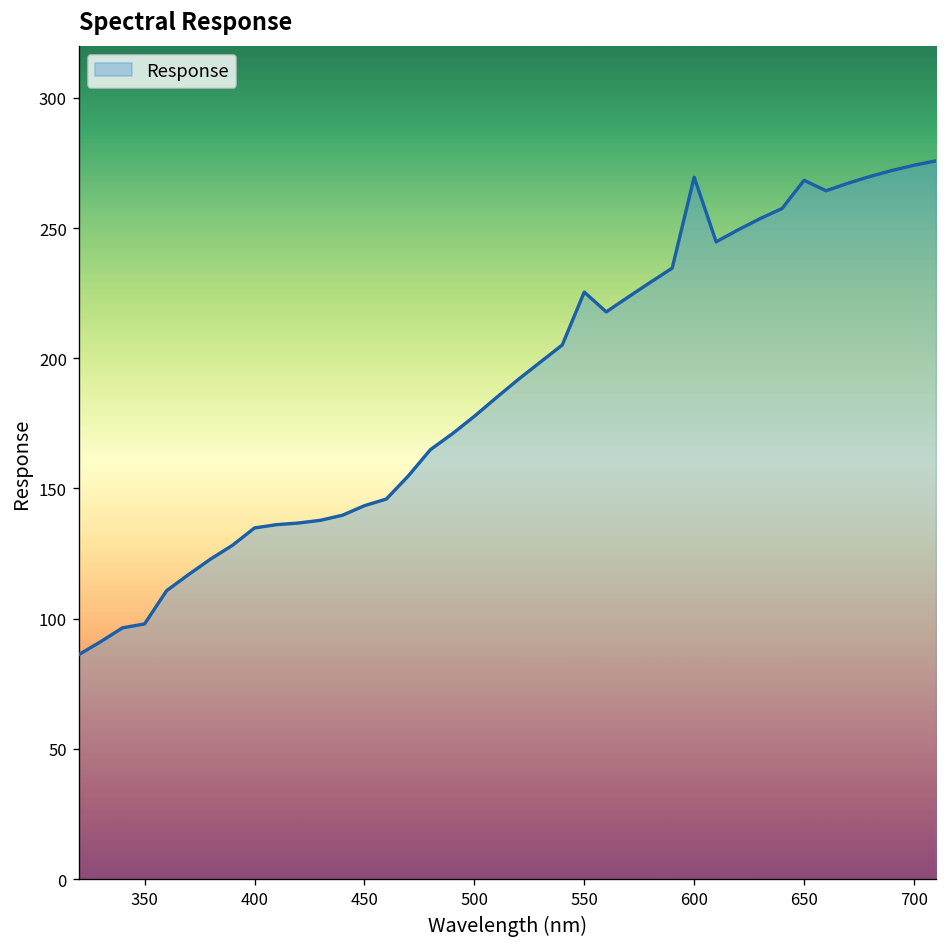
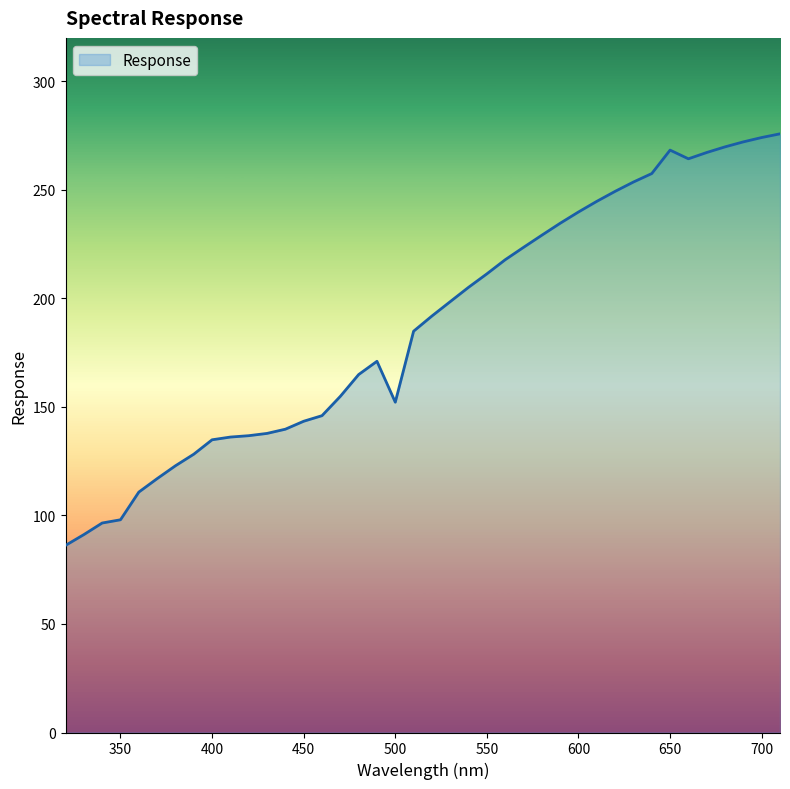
  {
    "350": 98,
    "400": 135,
    "450": 143,
-   "500": 178,
-   "550": 225,
-   "600": 270,
+   "500": 152,
+   "550": 211,
+   "600": 240,
    "650": 268,
    "700": 274
  }
